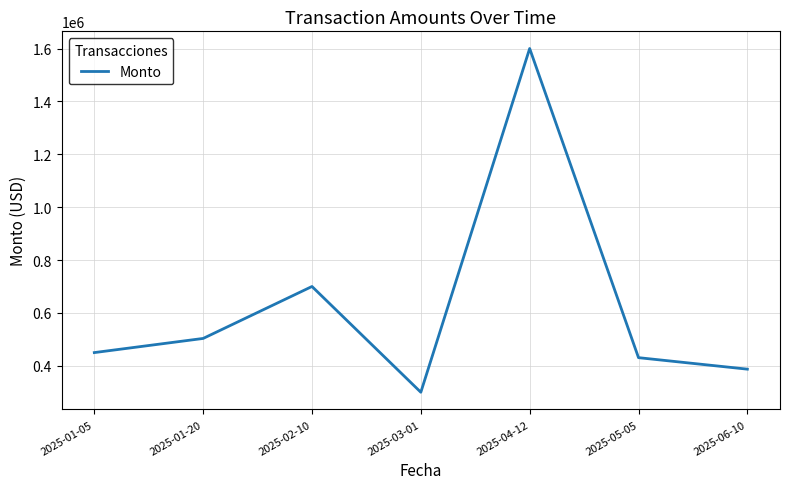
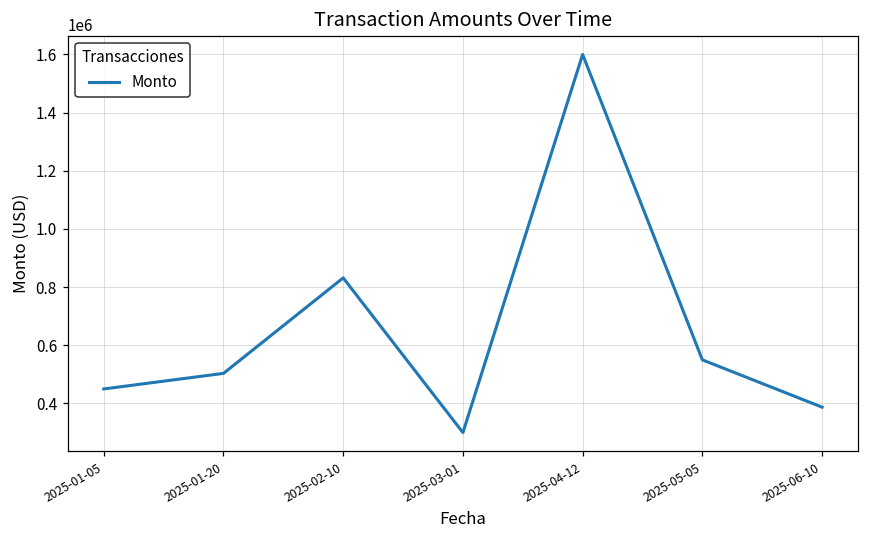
  {
    "2025-01-05": 450000,
    "2025-01-20": 500000,
-   "2025-02-10": 700000,
+   "2025-02-10": 830000,
    "2025-03-01": 300000,
    "2025-04-12": 1600000,
-   "2025-05-05": 430000,
+   "2025-05-05": 550000,
    "2025-06-10": 390000
  }
